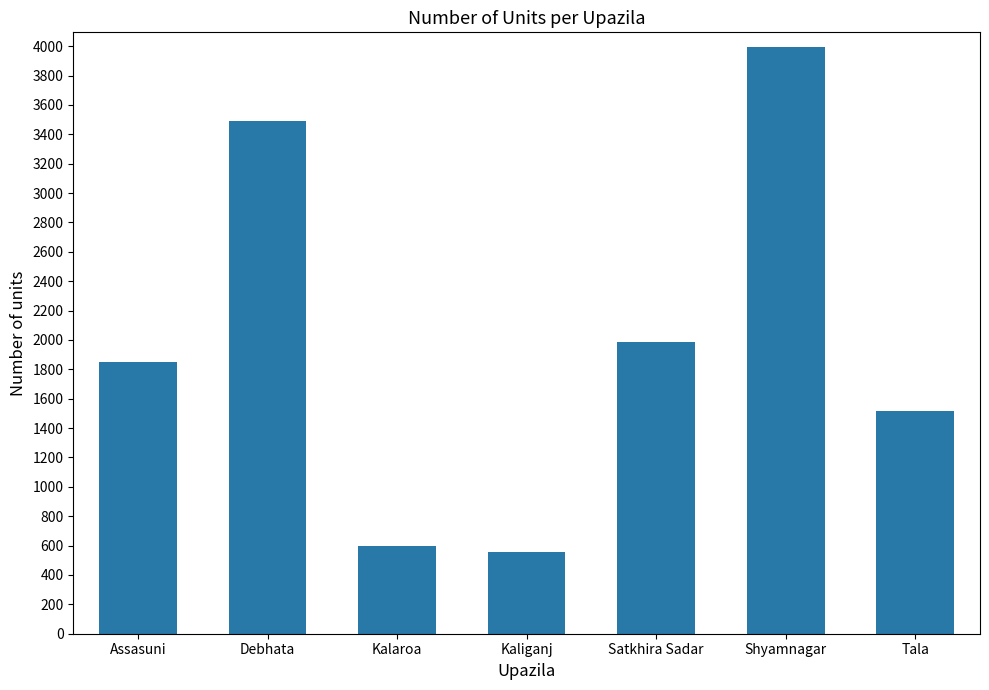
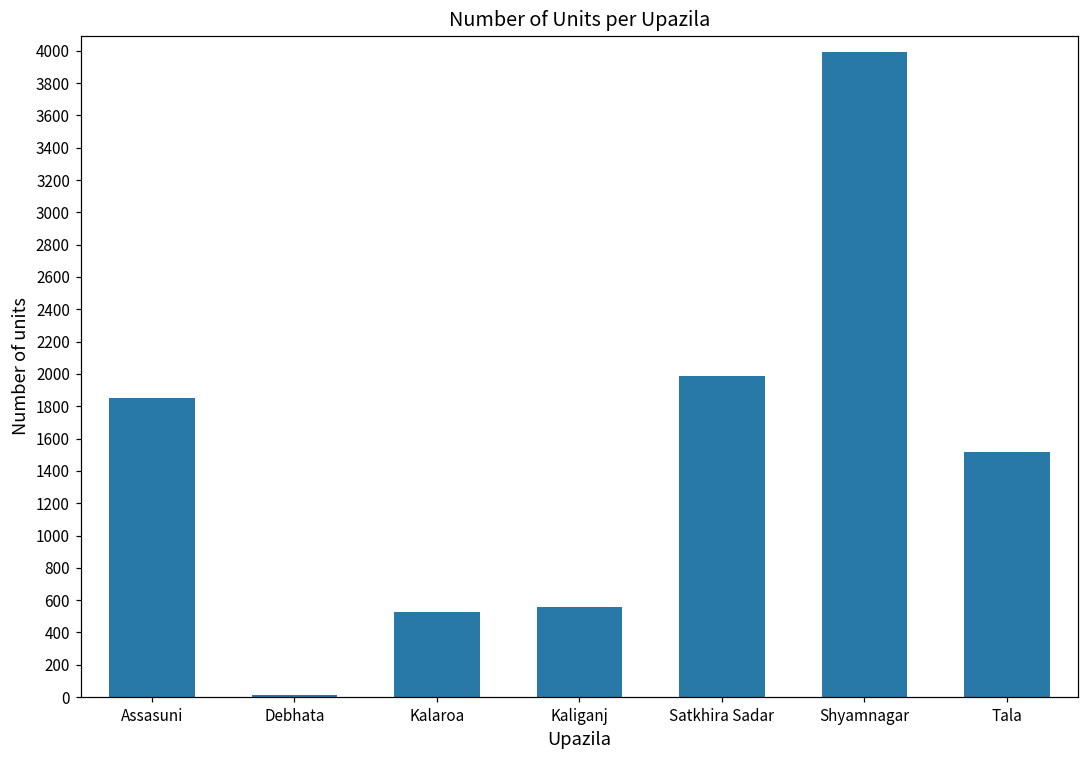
  {
    "Assasuni": 1850,
-   "Debhata": 3490,
-   "Kalaroa": 600,
+   "Debhata": 20,
+   "Kalaroa": 530,
    "Kaliganj": 560,
    "Satkhira Sadar": 1990,
    "Shyamnagar": 3990,
    "Tala": 1520
  }
